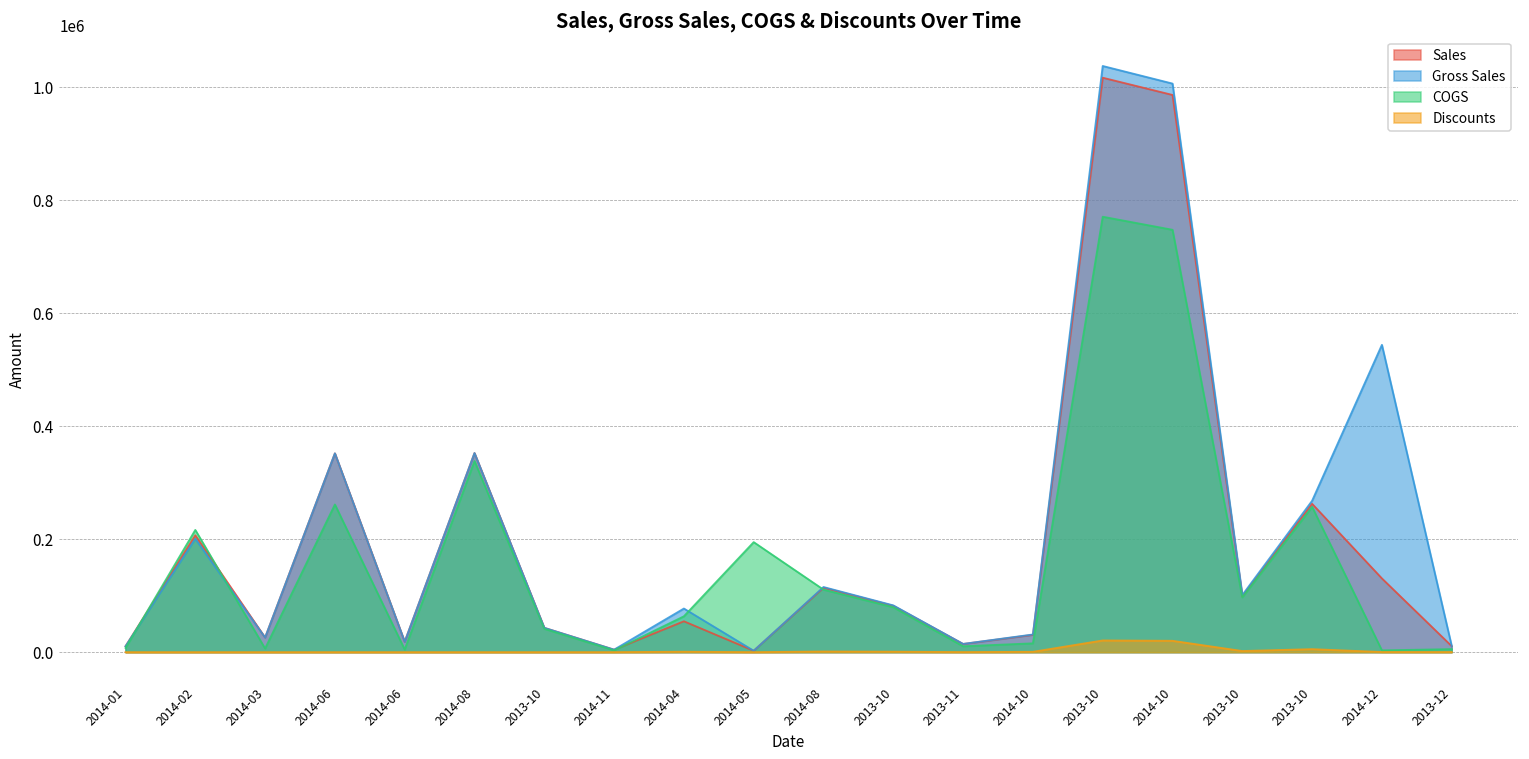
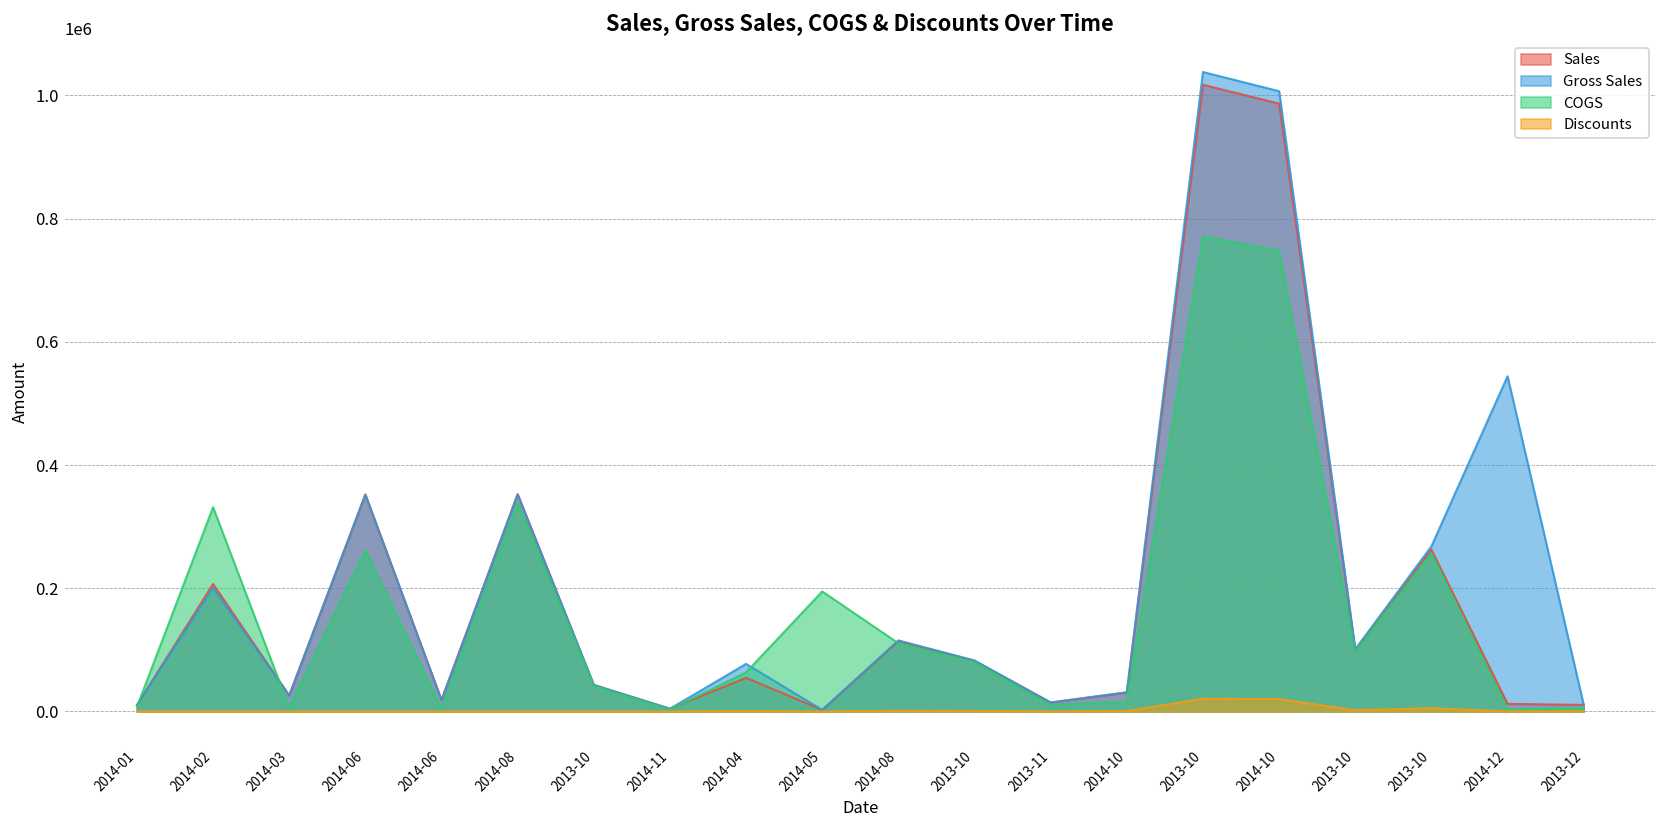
  {
    "Sales": {
      "2014-02": 210000,
      "2014-04": 50000,
-     "2014-12": 130000
+     "2014-12": 10000
    },
    "Gross Sales": {
      "2014-02": 200000,
      "2014-04": 80000,
      "2014-12": 540000
    },
    "COGS": {
-     "2014-02": 220000,
+     "2014-02": 330000,
      "2014-03": 10000,
      "2014-04": 60000,
      "2014-05": 190000,
      "2013-12": 10000
    },
    "Discounts": {
      "2014-01": 0,
      "2014-02": 0,
      "2014-03": 0,
      "2014-04": 0,
      "2013-11": 0,
      "2013-12": 0
    }
  }
